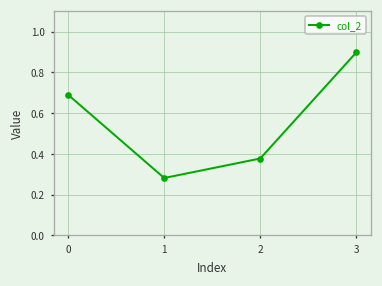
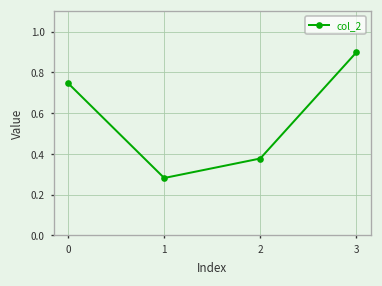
  {
-   "0": 0.69,
+   "0": 0.75,
    "1": 0.28,
    "2": 0.38,
    "3": 0.90
  }
